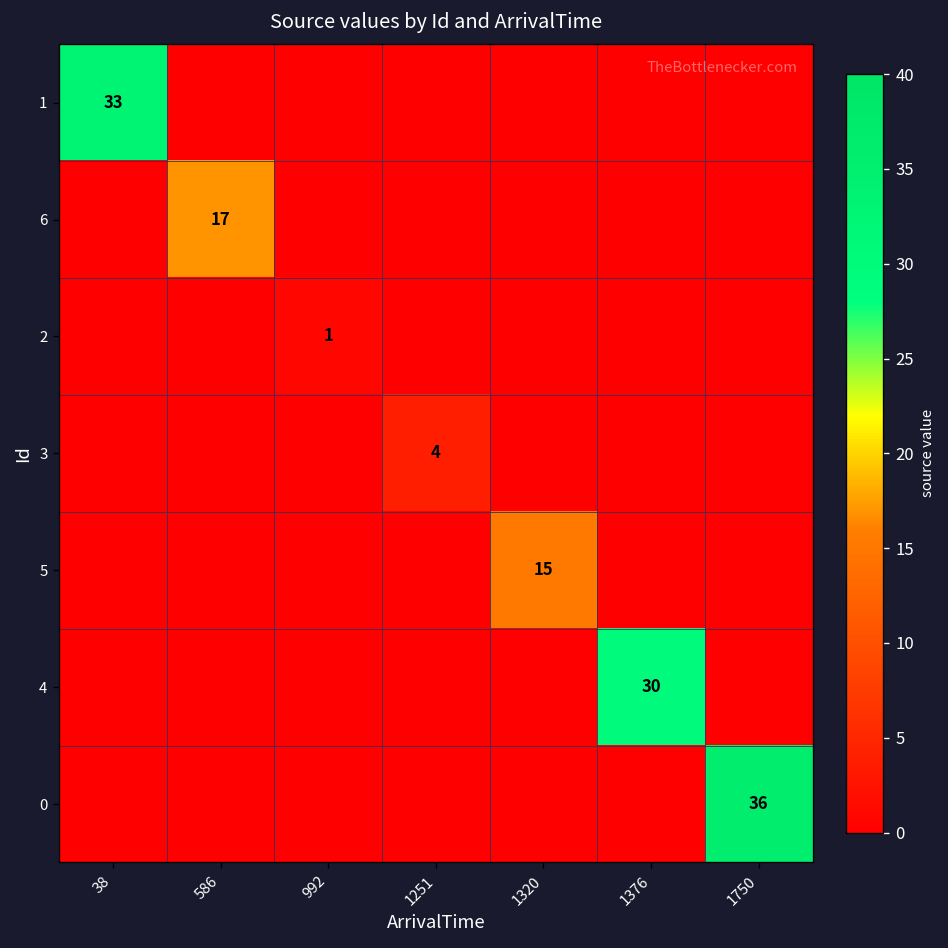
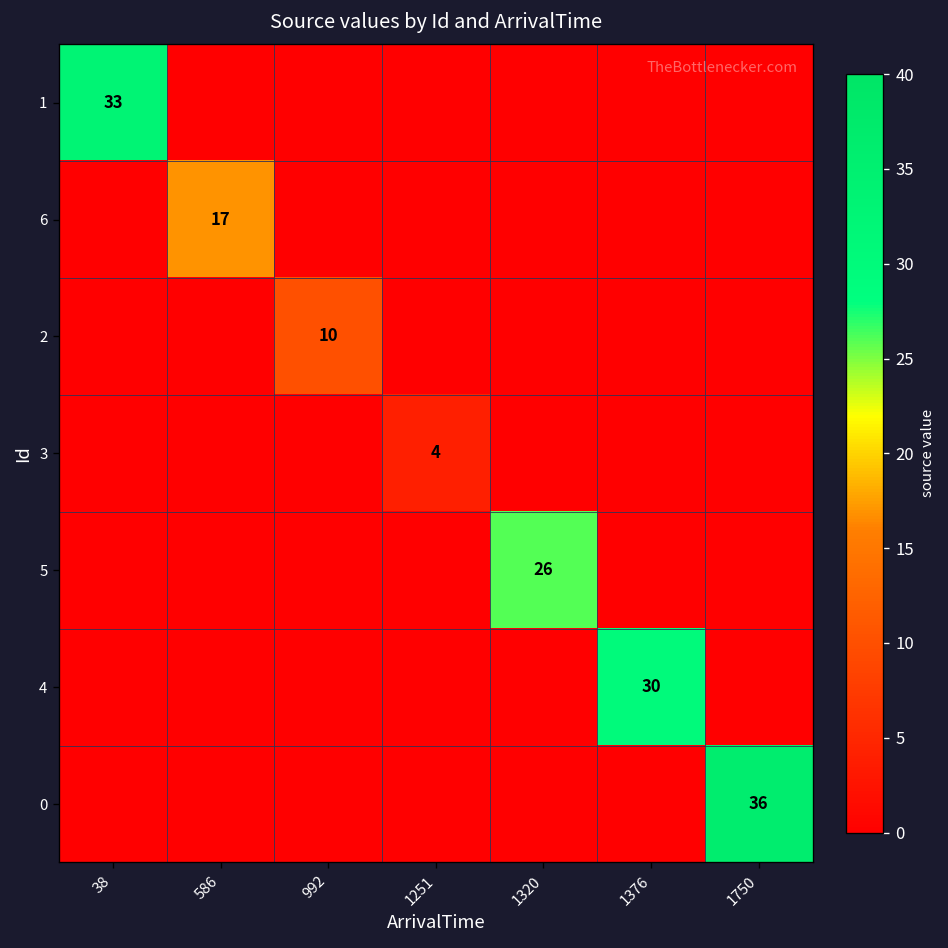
  {
    "1": {
      "38": 33
    },
    "6": {
      "586": 17
    },
    "2": {
-     "992": 1
+     "992": 10
    },
    "3": {
      "1251": 4
    },
    "5": {
-     "1320": 15
+     "1320": 26
    },
    "4": {
      "1376": 30
    },
    "0": {
      "1750": 36
    }
  }
